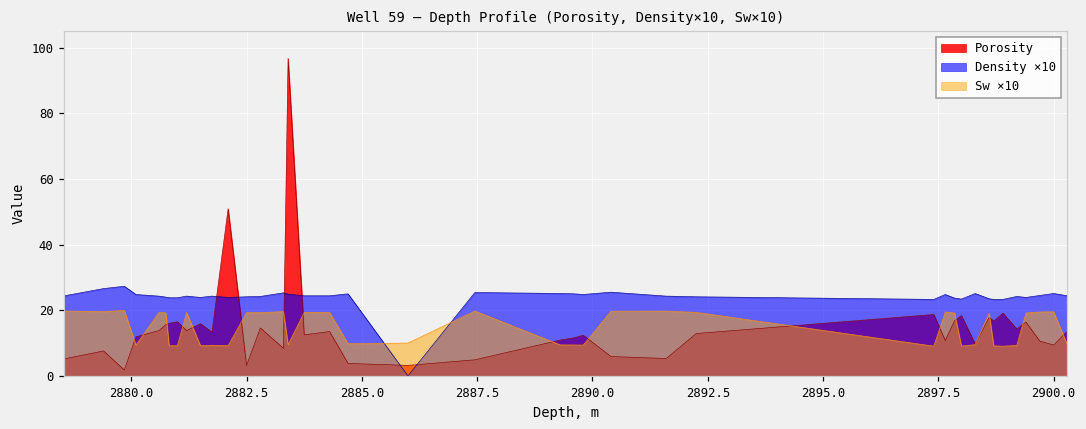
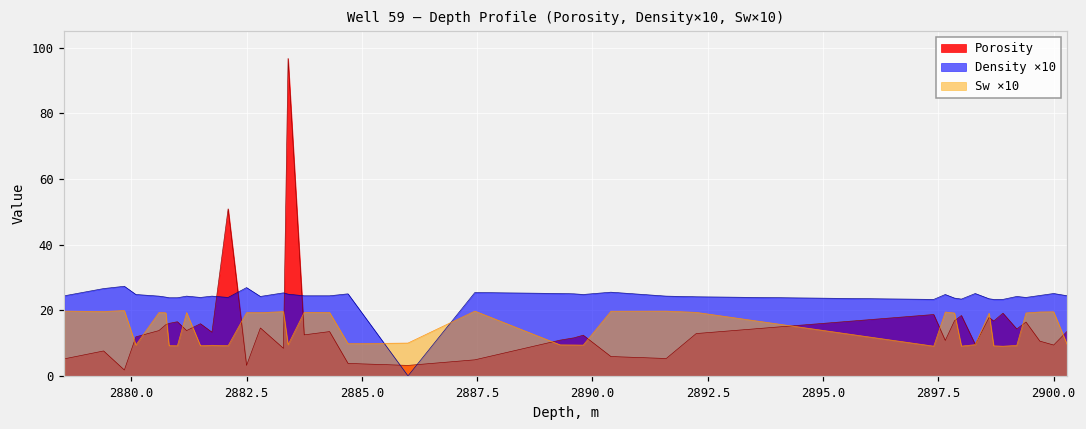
  {
    "Porosity": {
      "2882.5": 3,
      "2900.0": 9
    },
    "Density ×10": {
-     "2882.5": 24,
+     "2882.5": 27,
      "2900.0": 25
    },
    "Sw ×10": {
      "2882.5": 19,
      "2900.0": 20
    }
  }
